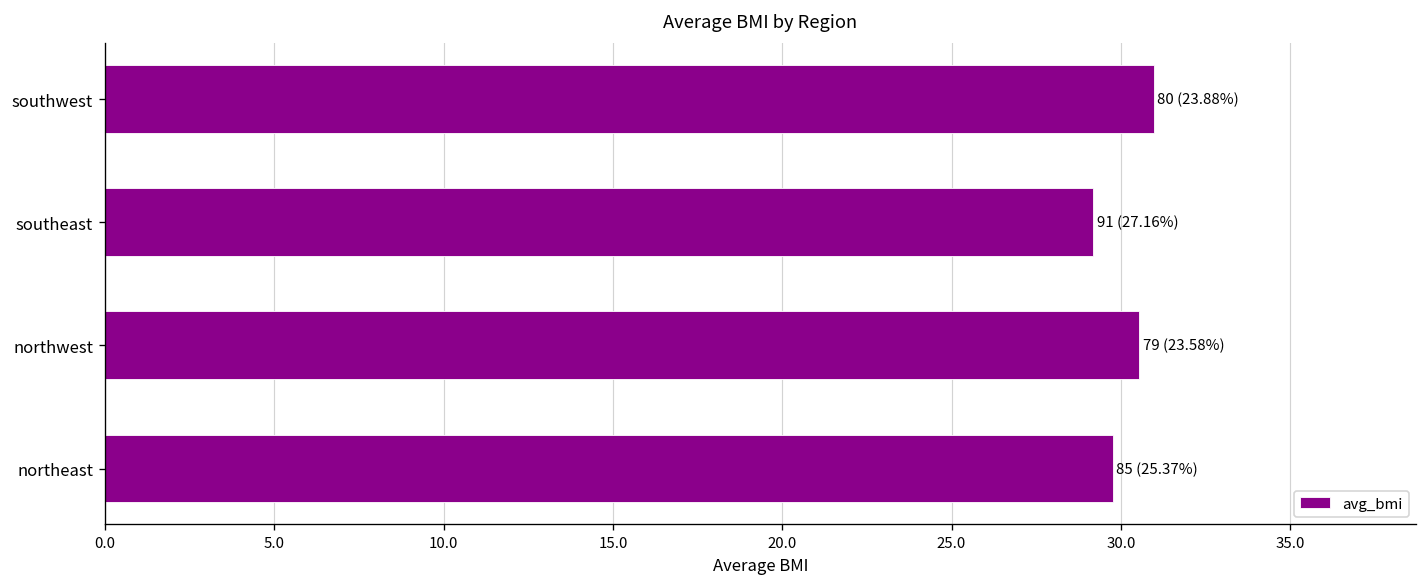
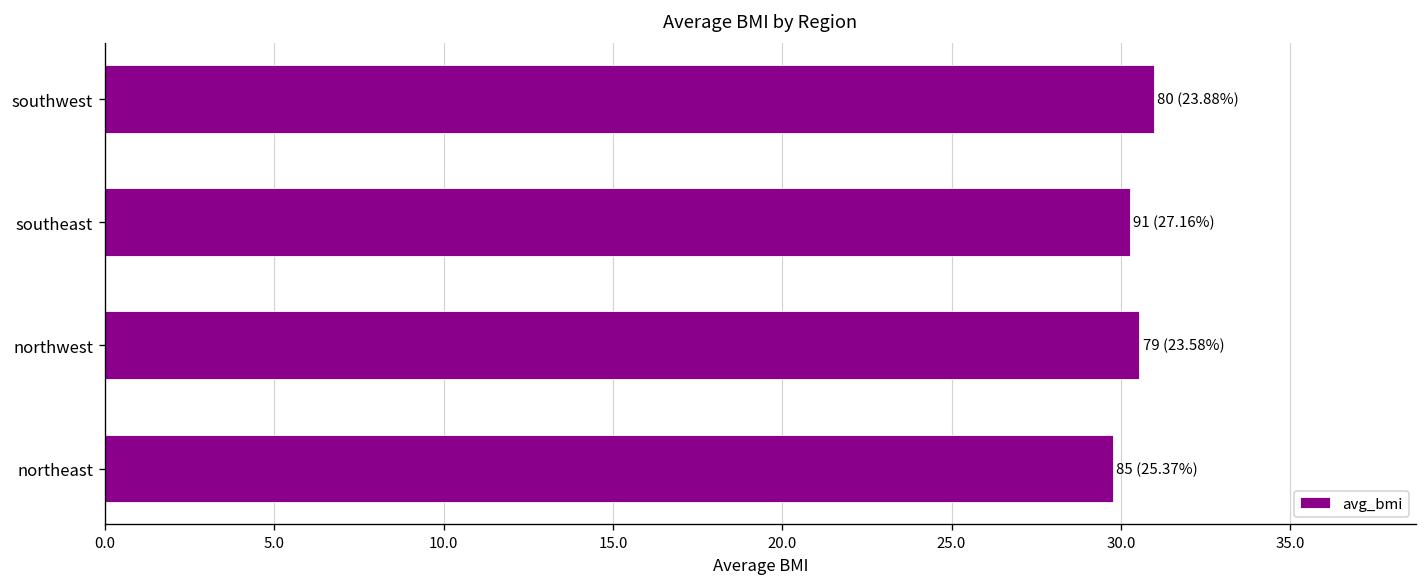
  {
-   "southeast": 29.2
+   "southeast": 30.3
  }
